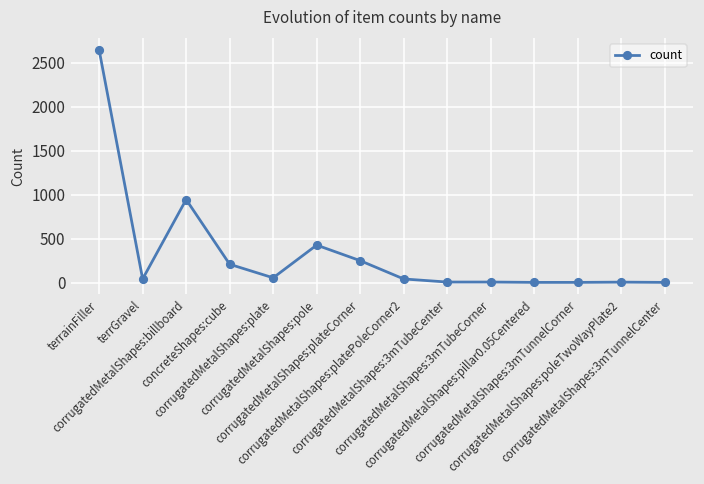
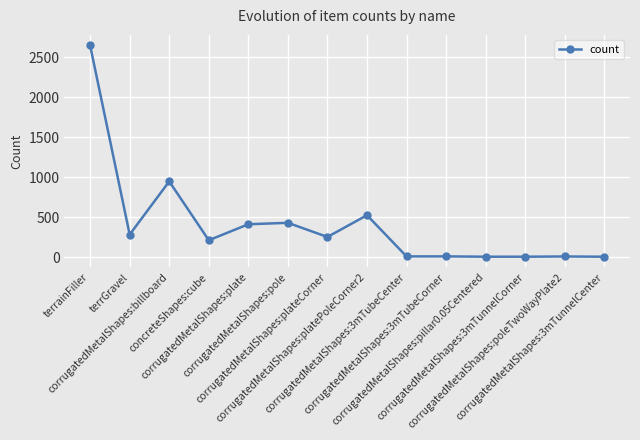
  {
    "terrainFiller": 2600,
-   "terrGravel": 0,
+   "terrGravel": 300,
    "corrugatedMetalShapes:billboard": 900,
    "concreteShapes:cube": 200,
-   "corrugatedMetalShapes:plate": 100,
+   "corrugatedMetalShapes:plate": 400,
    "corrugatedMetalShapes:pole": 400,
    "corrugatedMetalShapes:plateCorner": 300,
-   "corrugatedMetalShapes:platePoleCorner2": 0,
+   "corrugatedMetalShapes:platePoleCorner2": 500,
    "corrugatedMetalShapes:3mTubeCenter": 0,
    "corrugatedMetalShapes:3mTubeCorner": 0,
    "corrugatedMetalShapes:pillar0.05Centered": 0,
    "corrugatedMetalShapes:3mTunnelCorner": 0,
    "corrugatedMetalShapes:poleTwoWayPlate2": 0,
    "corrugatedMetalShapes:3mTunnelCenter": 0
  }
